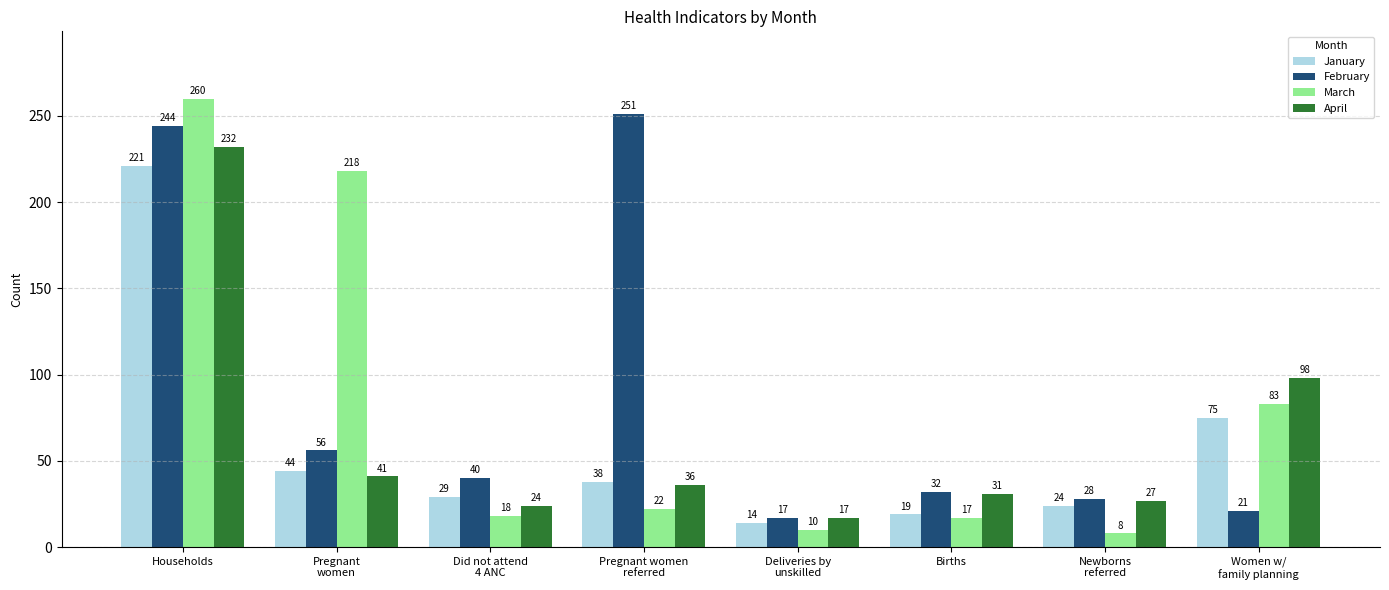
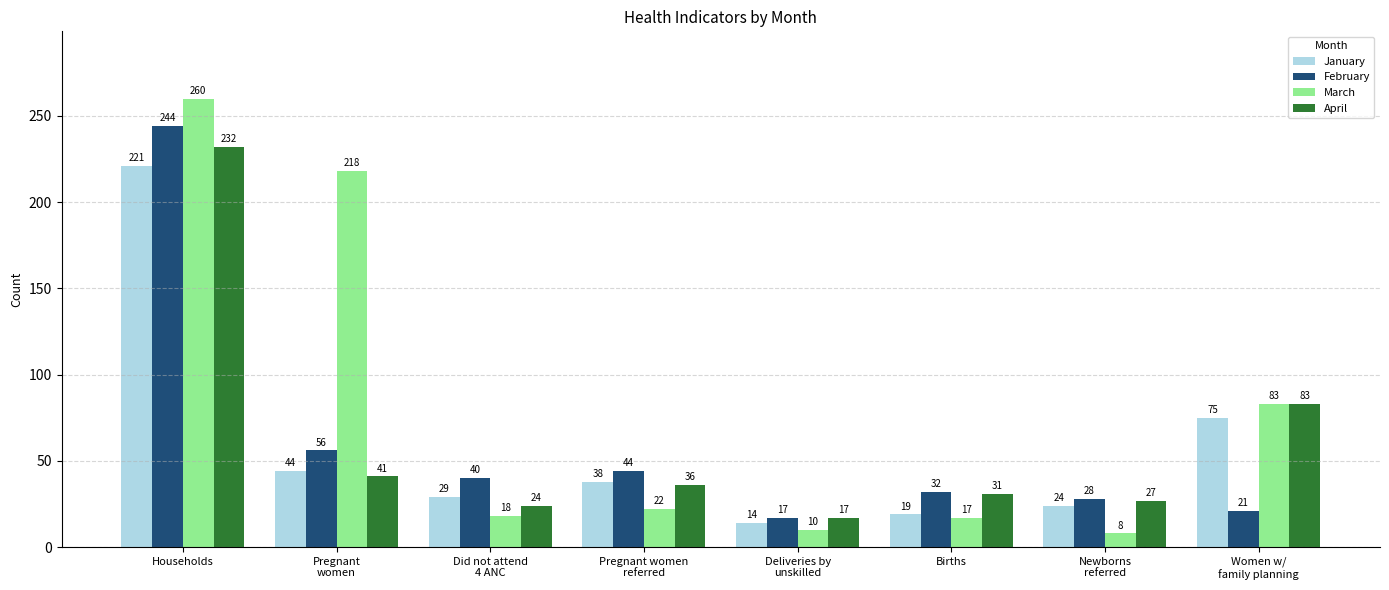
  {
    "January": {
      "Households": 221,
      "Pregnant women": 44,
      "Did not attend 4 ANC": 29,
      "Pregnant women referred": 38,
      "Deliveries by unskilled": 14,
      "Births": 19,
      "Newborns referred": 24,
      "Women w/ family planning": 75
    },
    "February": {
      "Households": 244,
      "Pregnant women": 56,
      "Did not attend 4 ANC": 40,
-     "Pregnant women referred": 251,
+     "Pregnant women referred": 44,
      "Deliveries by unskilled": 17,
      "Births": 32,
      "Newborns referred": 28,
      "Women w/ family planning": 21
    },
    "March": {
      "Households": 260,
      "Pregnant women": 218,
      "Did not attend 4 ANC": 18,
      "Pregnant women referred": 22,
      "Deliveries by unskilled": 10,
      "Births": 17,
      "Newborns referred": 8,
      "Women w/ family planning": 83
    },
    "April": {
      "Households": 232,
      "Pregnant women": 41,
      "Did not attend 4 ANC": 24,
      "Pregnant women referred": 36,
      "Deliveries by unskilled": 17,
      "Births": 31,
      "Newborns referred": 27,
-     "Women w/ family planning": 98
+     "Women w/ family planning": 83
    }
  }
